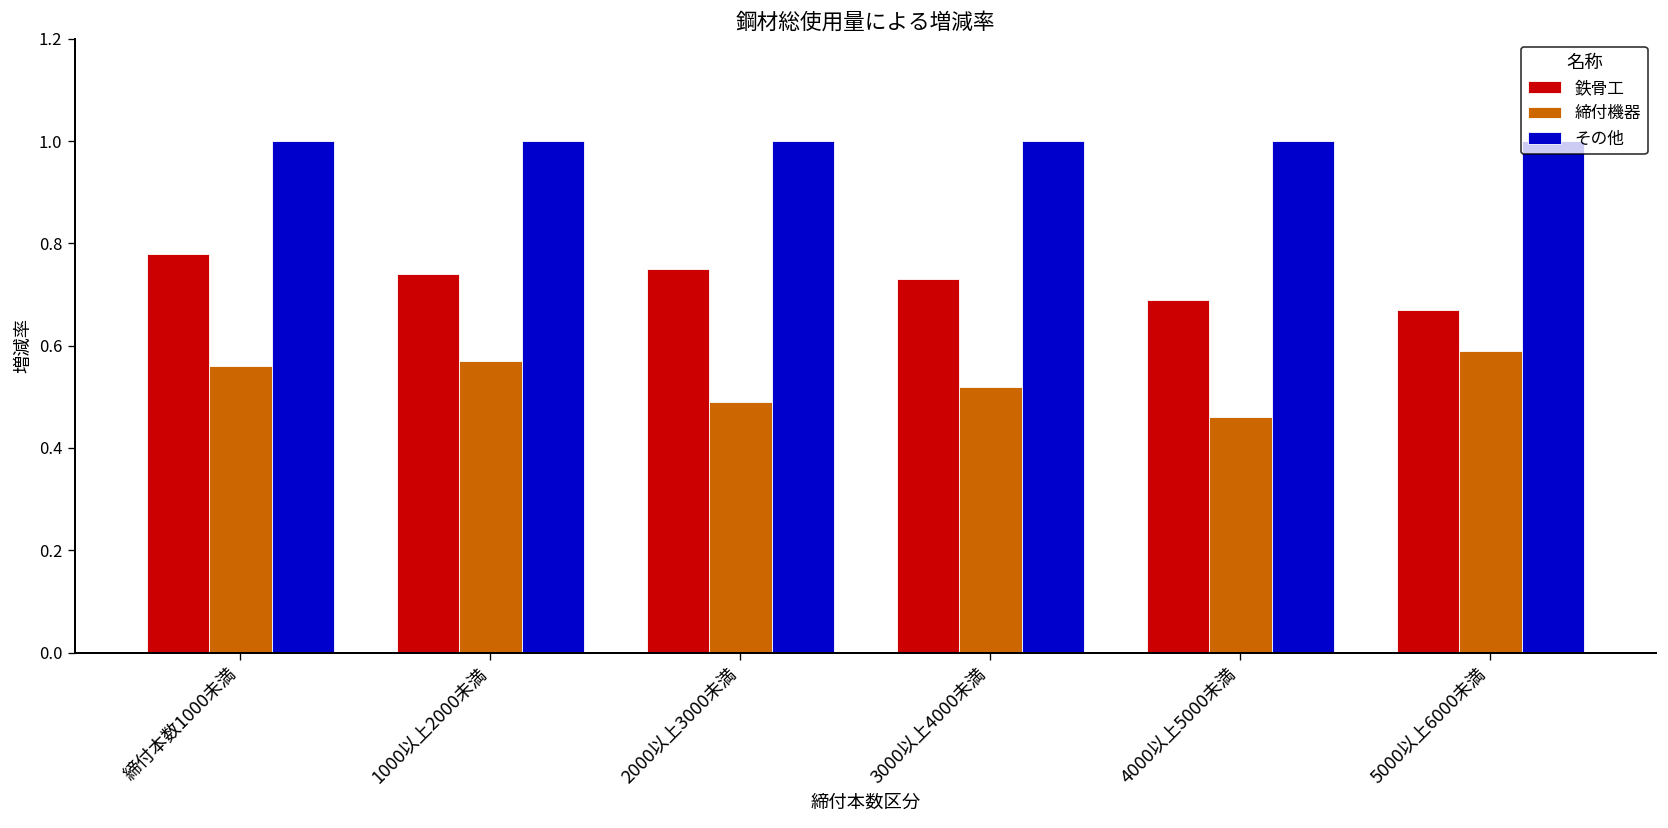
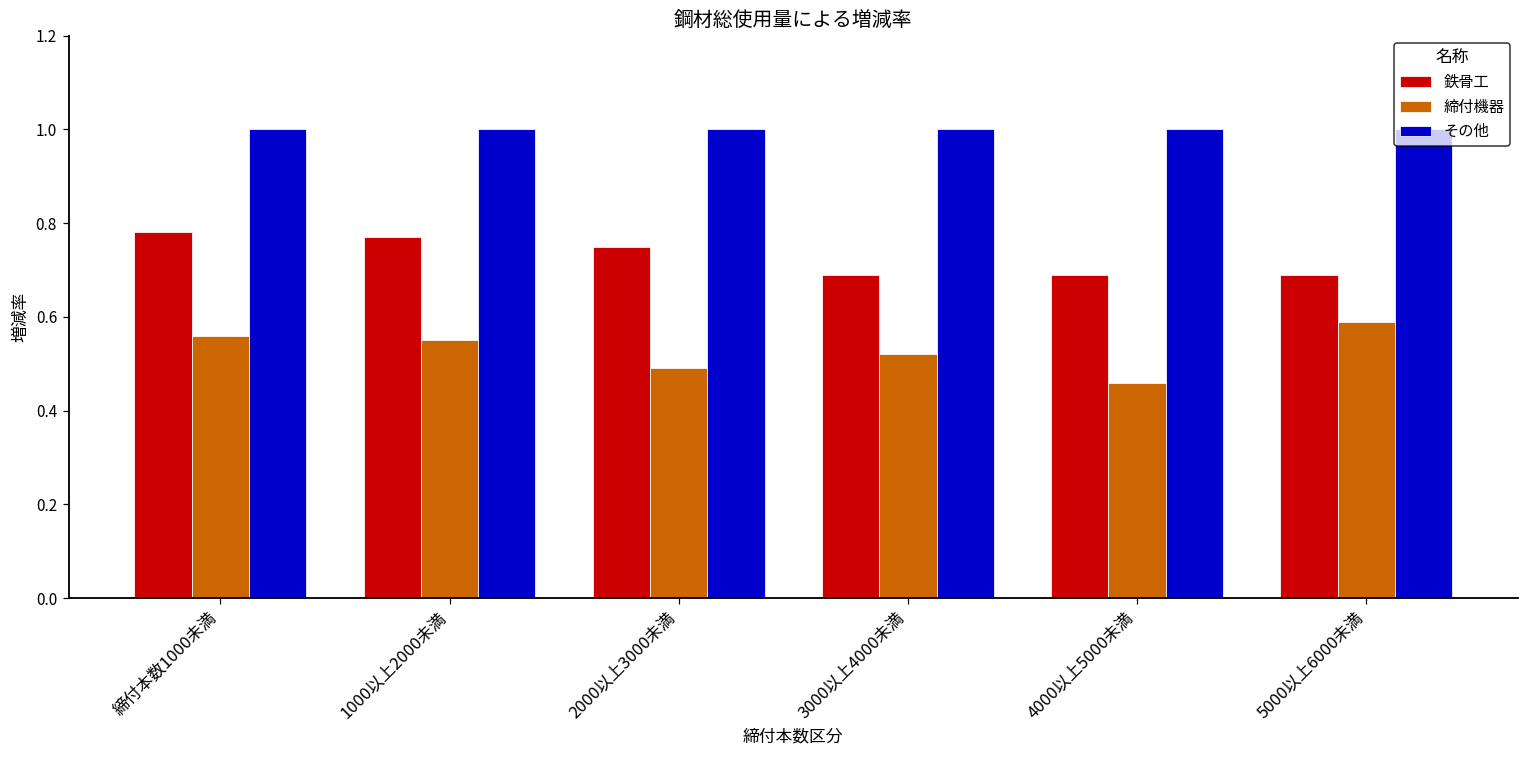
  {
    "鉄骨工": {
      "締付本数1000未満": 0.78,
-     "1000以上2000未満": 0.74,
+     "1000以上2000未満": 0.77,
      "2000以上3000未満": 0.75,
-     "3000以上4000未満": 0.73,
+     "3000以上4000未満": 0.69,
      "4000以上5000未満": 0.69,
-     "5000以上6000未満": 0.67
+     "5000以上6000未満": 0.69
    },
    "締付機器": {
      "締付本数1000未満": 0.56,
-     "1000以上2000未満": 0.57,
+     "1000以上2000未満": 0.55,
      "2000以上3000未満": 0.49,
      "3000以上4000未満": 0.52,
      "4000以上5000未満": 0.46,
      "5000以上6000未満": 0.59
    },
    "その他": {
      "締付本数1000未満": 1.00,
      "1000以上2000未満": 1.00,
      "2000以上3000未満": 1.00,
      "3000以上4000未満": 1.00,
      "4000以上5000未満": 1.00
    }
  }
